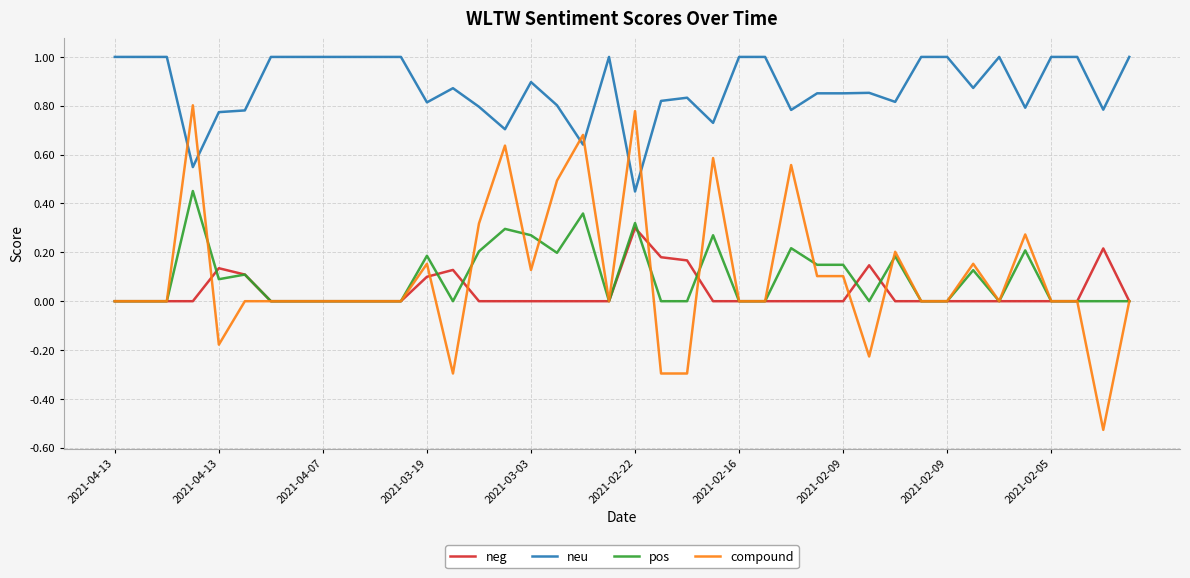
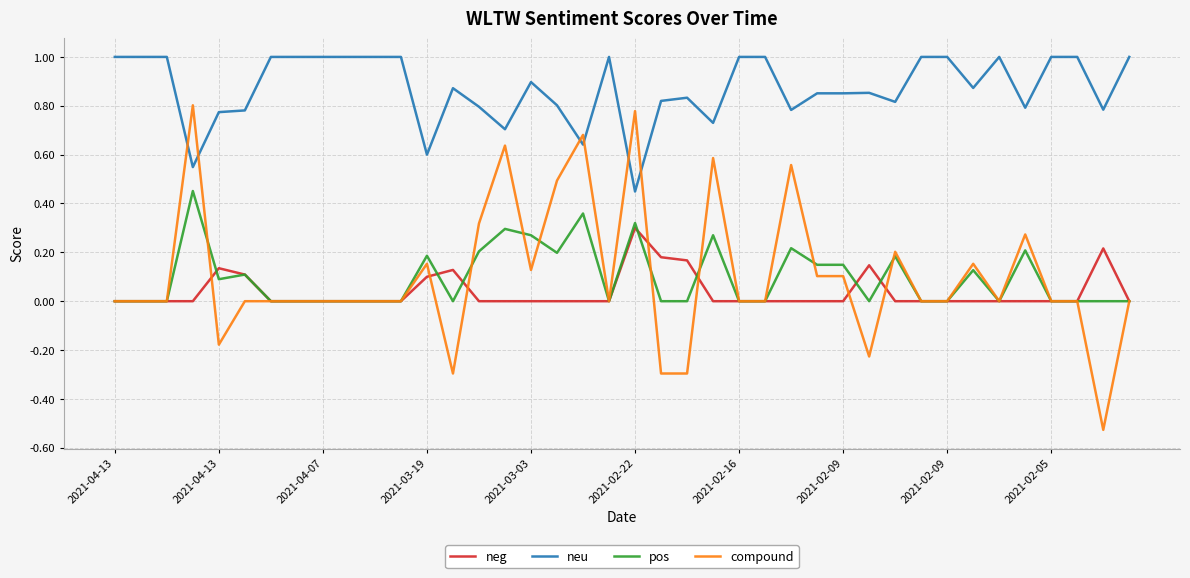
  {
    "neg": {
      "2021-03-19": 0.10,
      "2021-03-03": 0.00,
      "2021-02-22": 0.30
    },
    "neu": {
-     "2021-03-19": 0.81,
+     "2021-03-19": 0.60,
      "2021-03-03": 0.90,
      "2021-02-22": 0.45
    },
    "pos": {
      "2021-03-19": 0.19,
      "2021-03-03": 0.27,
      "2021-02-22": 0.32
    },
    "compound": {
      "2021-03-19": 0.15,
      "2021-03-03": 0.13,
      "2021-02-22": 0.78
    }
  }
